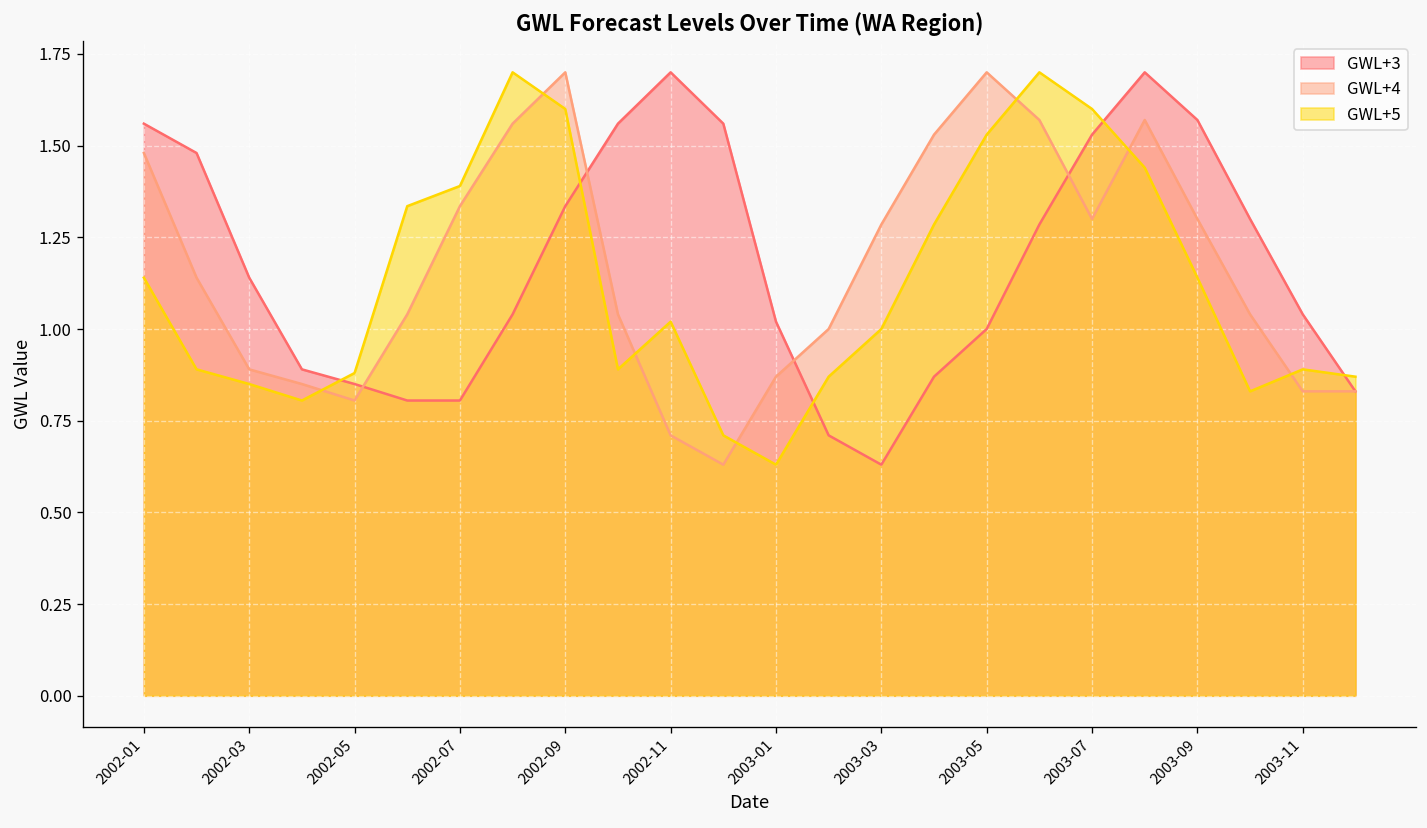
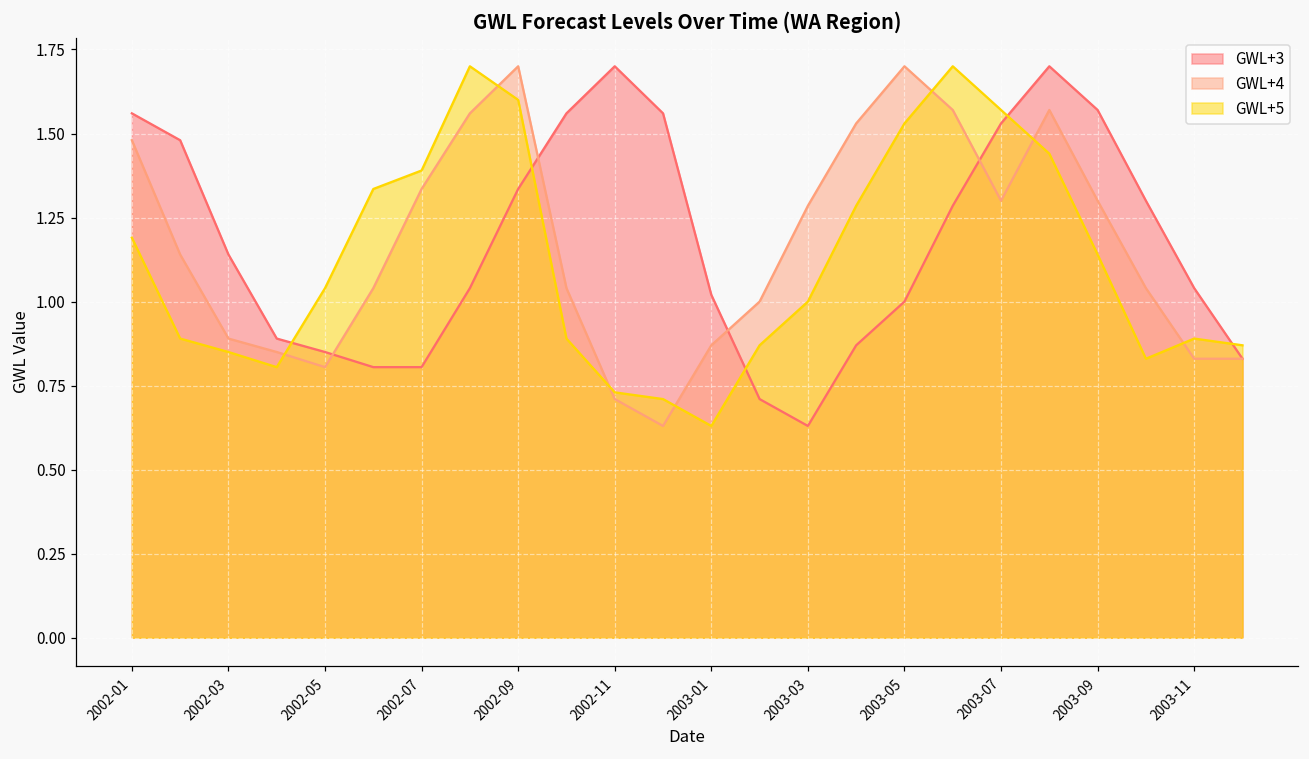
  {
    "GWL+5": {
-     "2002-01": 1.14,
+     "2002-01": 1.19,
      "2002-03": 0.85,
-     "2002-05": 0.88,
+     "2002-05": 1.04,
      "2002-07": 1.39,
      "2002-09": 1.60,
-     "2002-11": 1.02,
+     "2002-11": 0.73,
      "2003-01": 0.63,
      "2003-03": 1.00,
      "2003-05": 1.53,
-     "2003-07": 1.60,
+     "2003-07": 1.57,
      "2003-09": 1.14,
      "2003-11": 0.89
    }
  }
